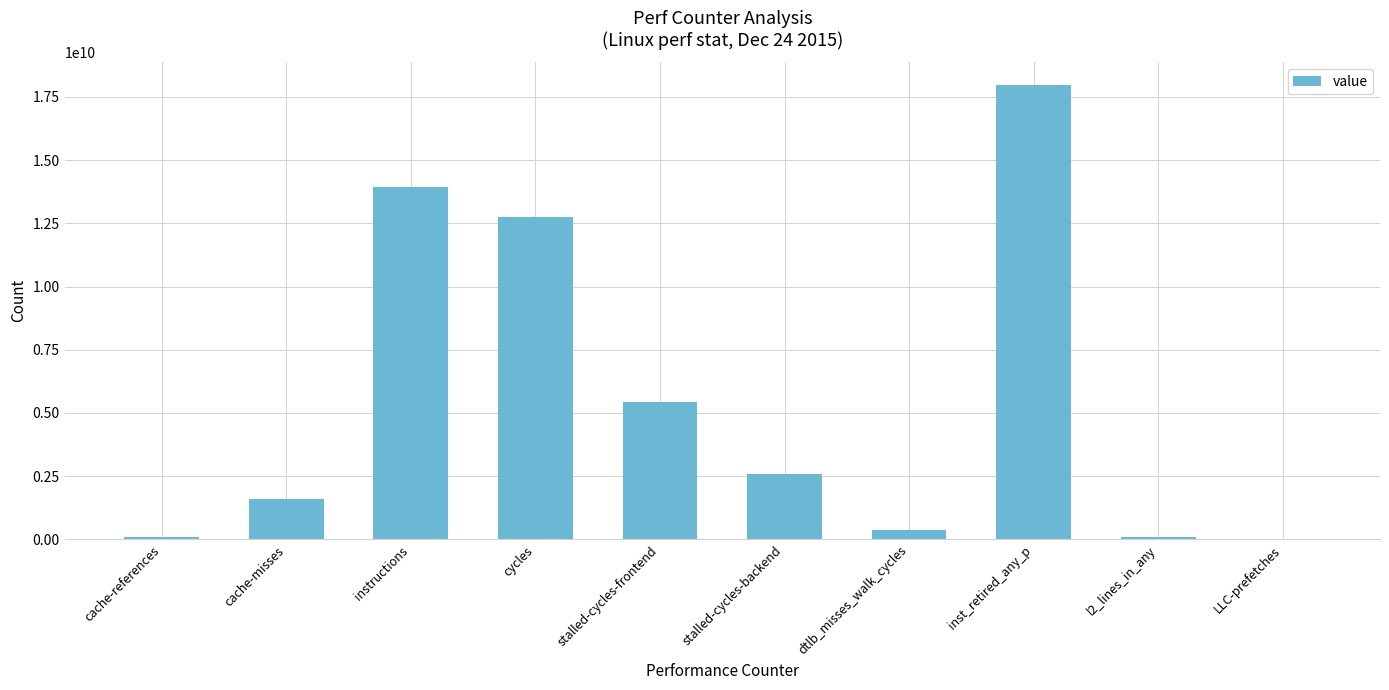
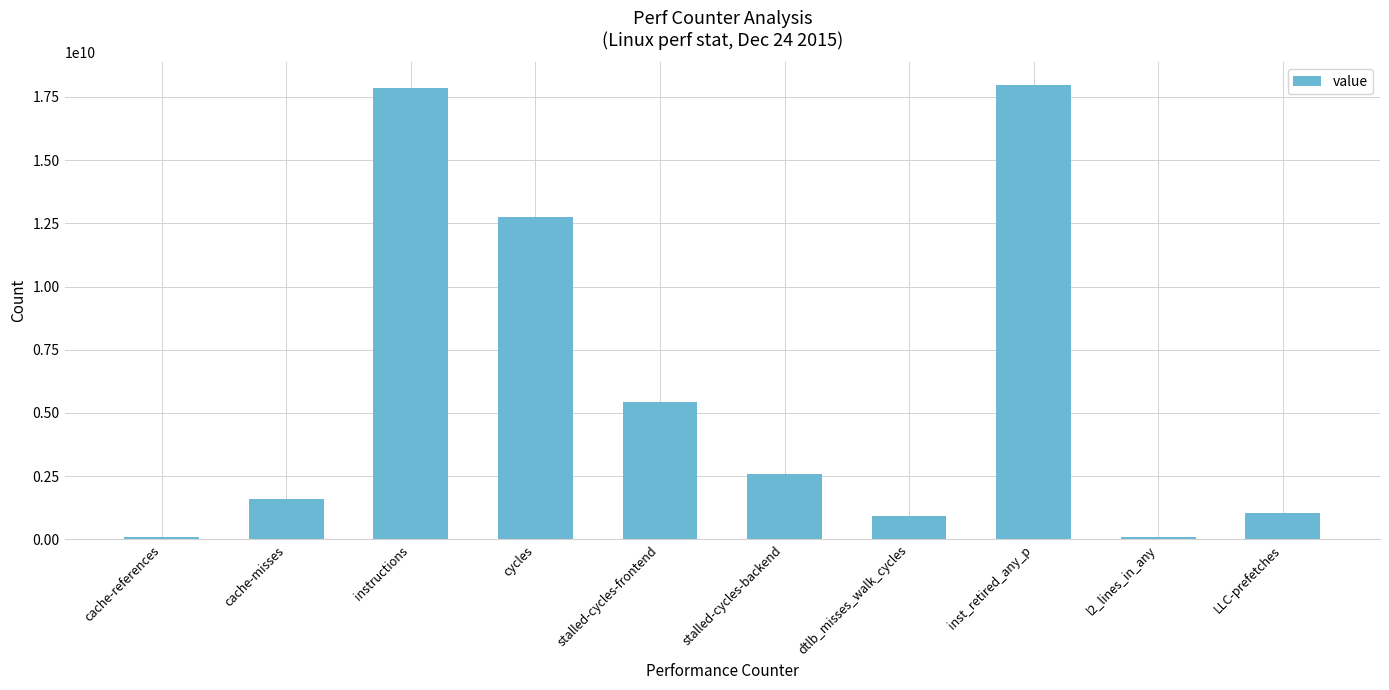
  {
    "cache-misses": 1600000000,
-   "instructions": 13900000000,
+   "instructions": 17900000000,
    "cycles": 12700000000,
    "stalled-cycles-frontend": 5400000000,
    "stalled-cycles-backend": 2600000000,
-   "dtlb_misses_walk_cycles": 400000000,
+   "dtlb_misses_walk_cycles": 900000000,
    "inst_retired_any_p": 18000000000,
-   "LLC-prefetches": 0
+   "LLC-prefetches": 1100000000
  }
